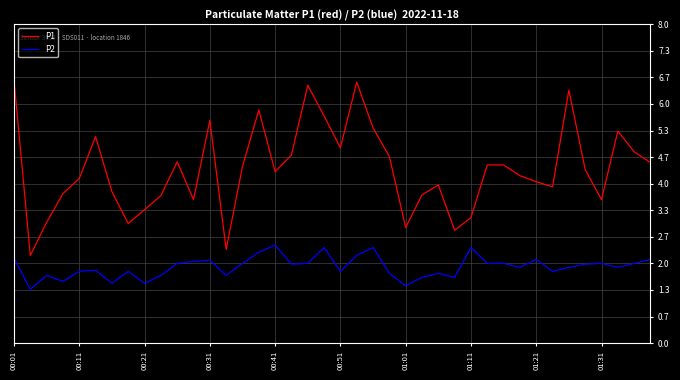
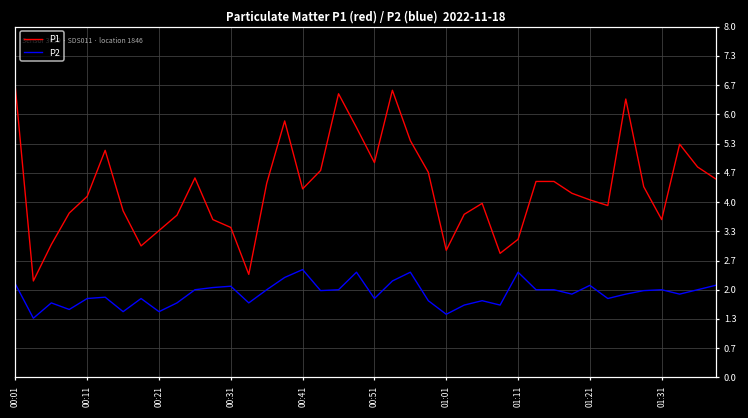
  {
    "P1": {
      "00:01": 6.6,
      "00:11": 4.1,
      "00:21": 3.4,
-     "00:31": 5.6,
+     "00:31": 3.4,
      "00:41": 4.3,
      "00:51": 4.9,
      "01:01": 2.9,
      "01:11": 3.2,
      "01:21": 4.1,
      "01:31": 3.6
    },
    "P2": {
      "00:01": 2.1,
      "00:11": 1.8,
      "00:21": 1.5,
      "00:31": 2.1,
      "00:41": 2.5,
      "00:51": 1.8,
      "01:01": 1.4,
      "01:11": 2.4,
      "01:21": 2.1,
      "01:31": 2.0
    }
  }
